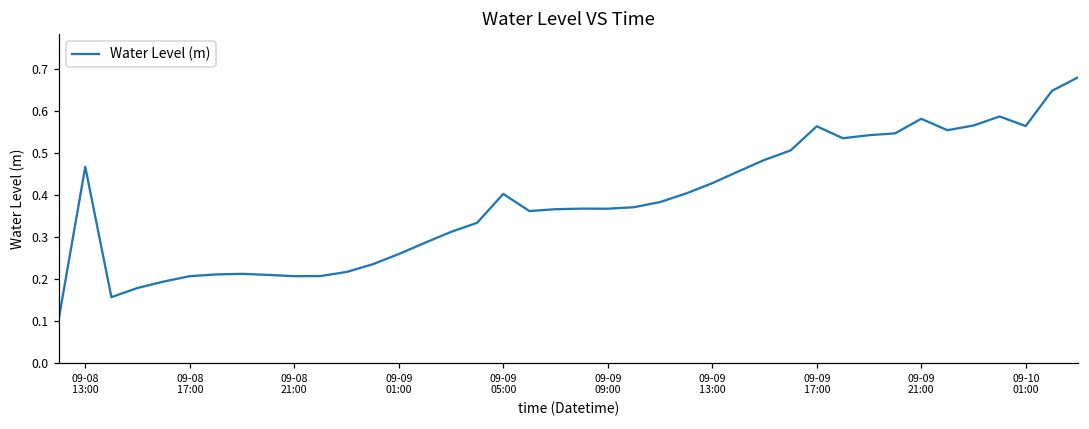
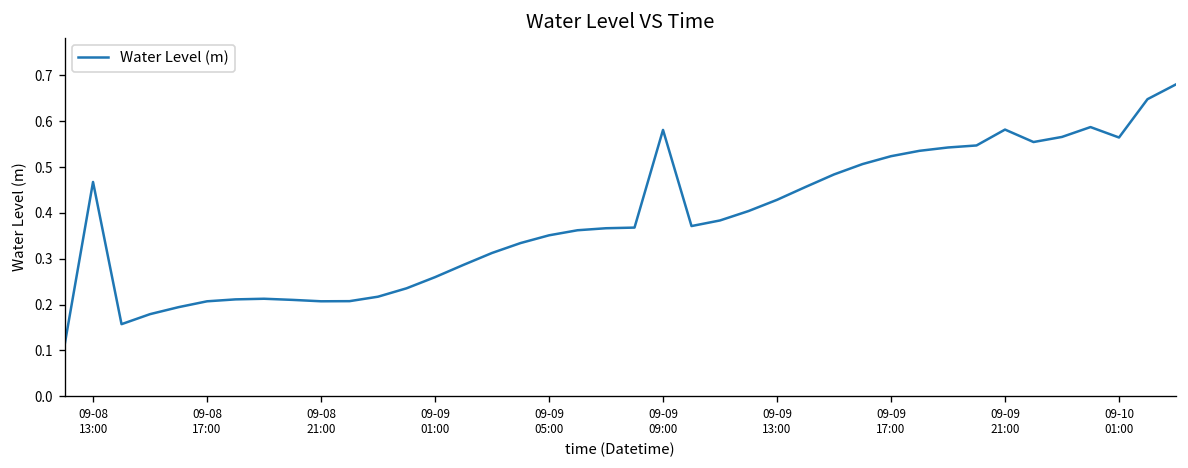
  {
    "09-08 13:00": 0.47,
    "09-08 17:00": 0.21,
    "09-08 21:00": 0.21,
    "09-09 01:00": 0.26,
-   "09-09 05:00": 0.40,
-   "09-09 09:00": 0.37,
+   "09-09 05:00": 0.35,
+   "09-09 09:00": 0.58,
    "09-09 13:00": 0.43,
-   "09-09 17:00": 0.56,
+   "09-09 17:00": 0.52,
    "09-09 21:00": 0.58,
    "09-10 01:00": 0.56
  }
